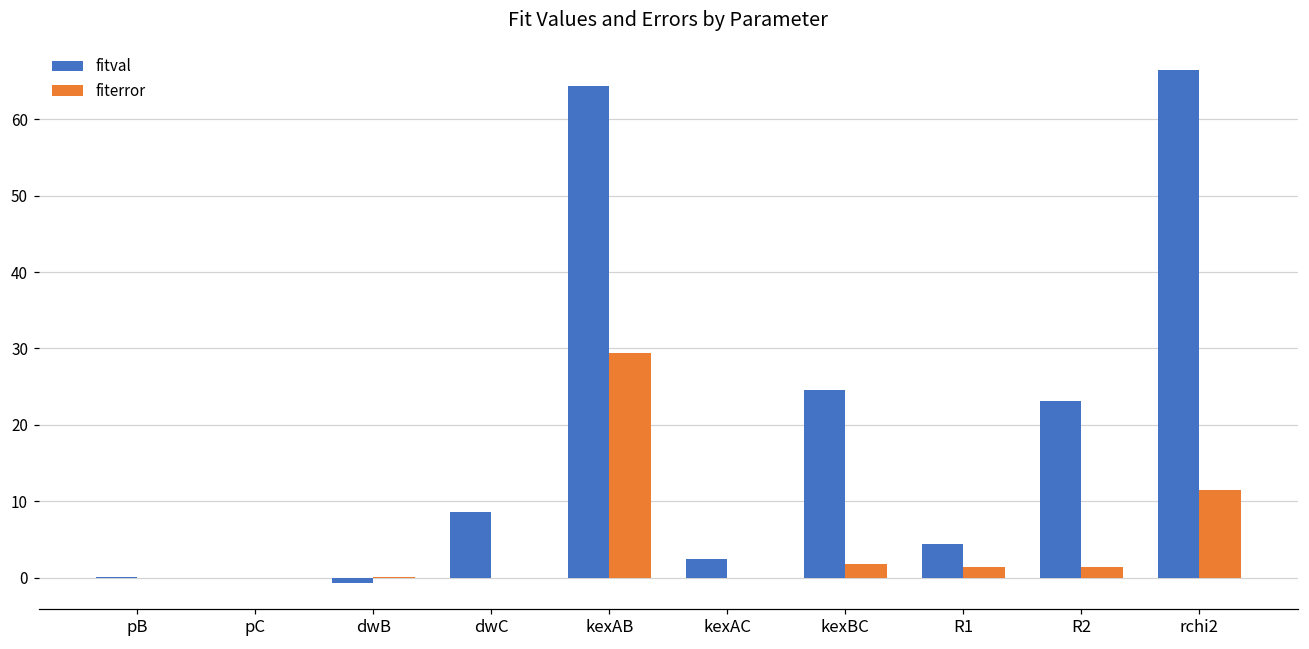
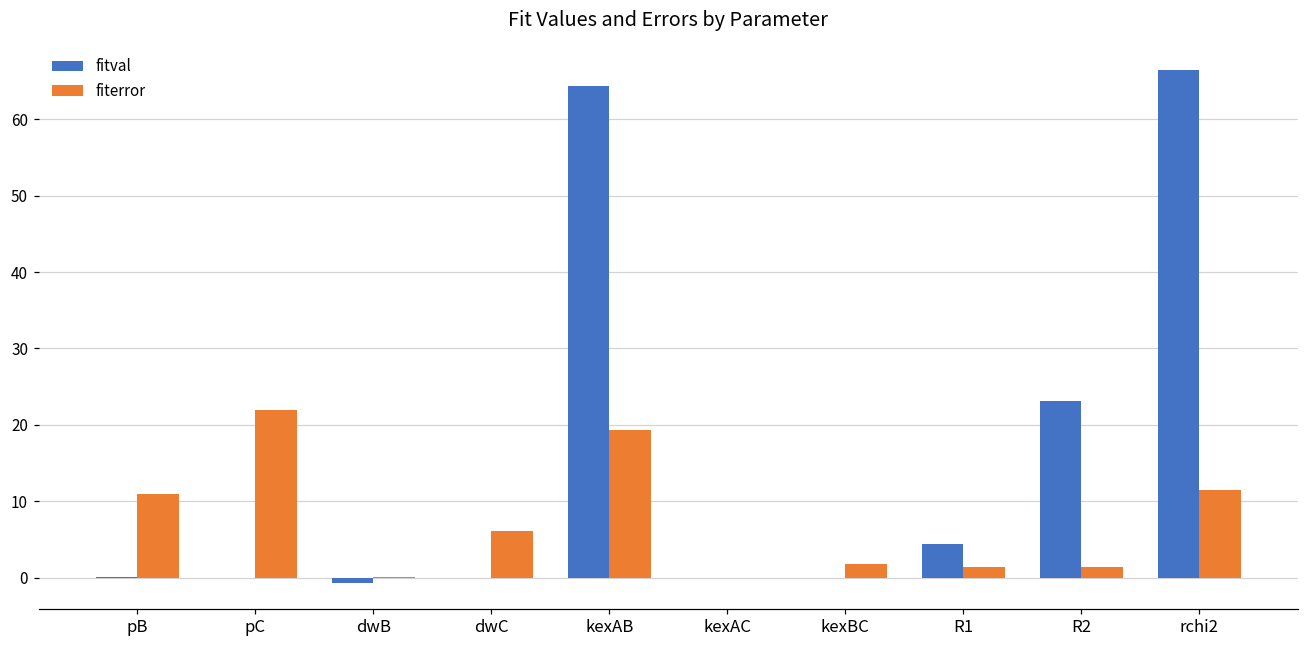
  {
    "fitval": {
      "pC": 0,
      "dwB": -1,
-     "dwC": 9,
+     "dwC": 0,
      "kexAB": 64,
-     "kexAC": 2,
-     "kexBC": 25,
+     "kexAC": 0,
+     "kexBC": 0,
      "R1": 4,
      "R2": 23,
      "rchi2": 66
    },
    "fiterror": {
-     "pB": 0,
-     "pC": 0,
-     "dwC": 0,
-     "kexAB": 29,
+     "pB": 11,
+     "pC": 22,
+     "dwC": 6,
+     "kexAB": 19,
      "kexAC": 0,
      "kexBC": 2,
      "R1": 1,
      "R2": 1,
      "rchi2": 11
    }
  }
